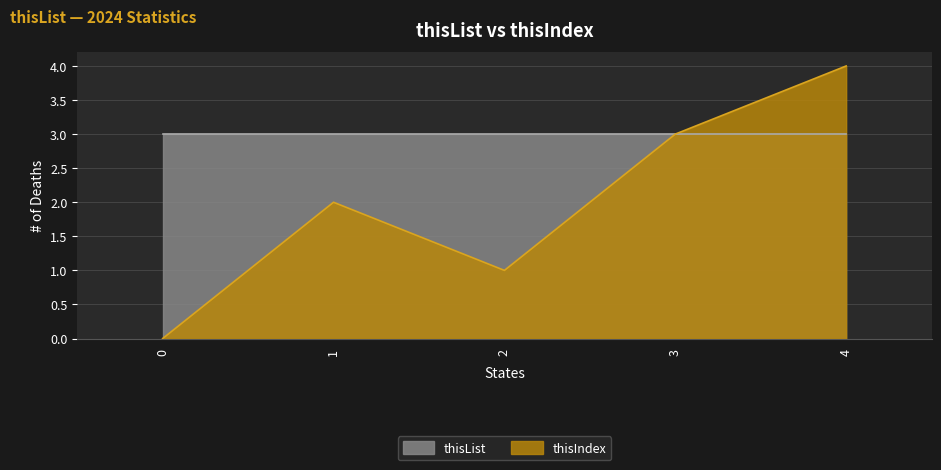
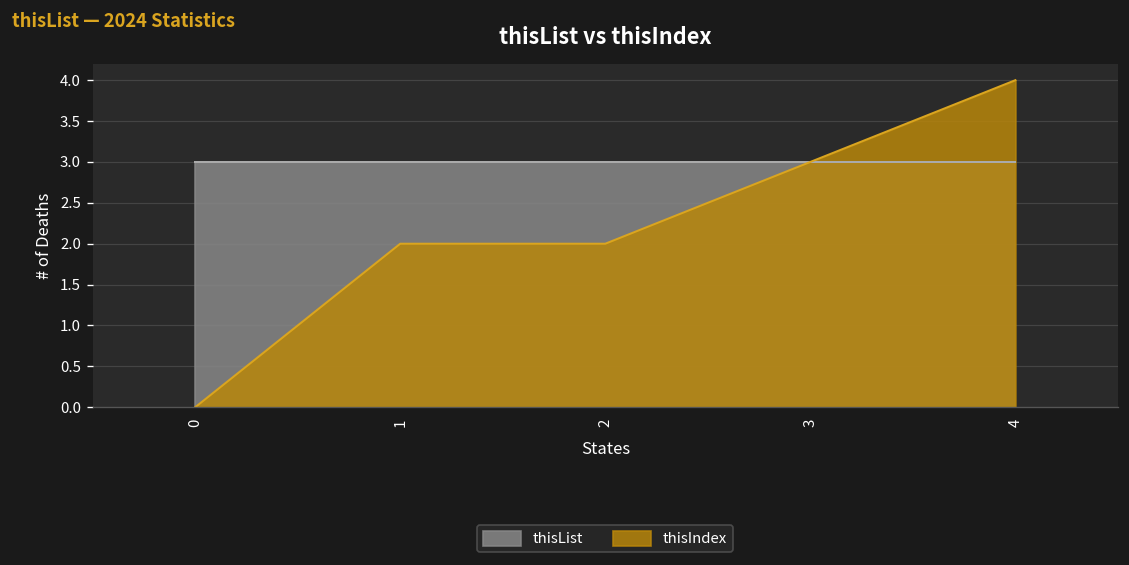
  {
    "thisList": {
      "0": 3,
      "1": 3,
      "2": 3,
      "4": 3
    },
    "thisIndex": {
      "0": 0,
      "1": 2,
-     "2": 1,
+     "2": 2,
      "4": 4
    }
  }
